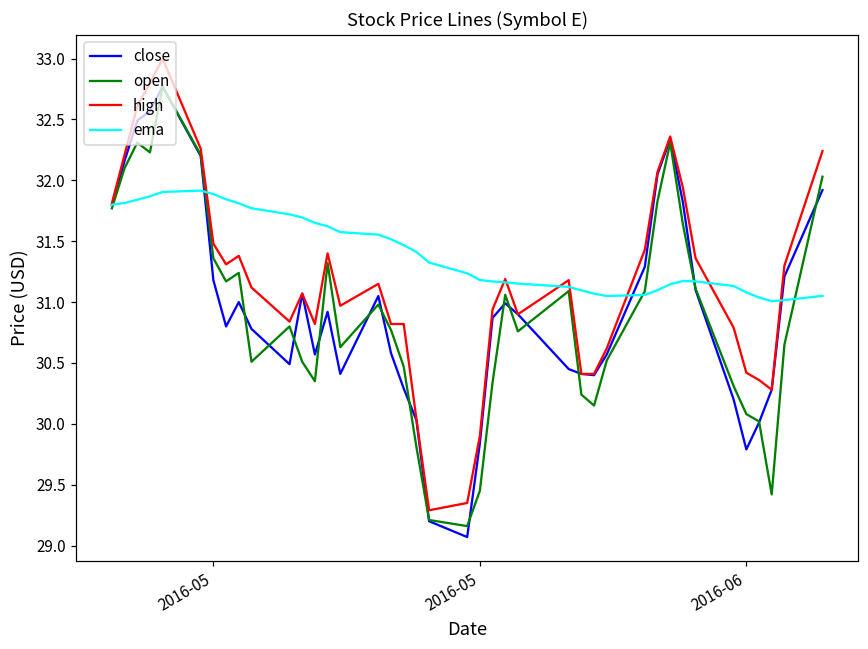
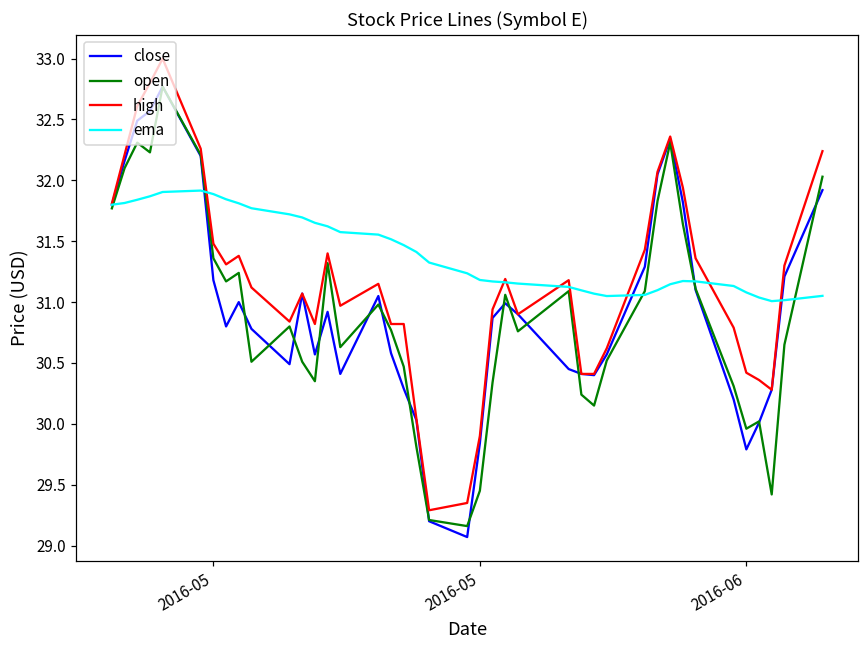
  {
    "close": {
      "2016-06": 29.79
    },
    "open": {
-     "2016-06": 30.08
+     "2016-06": 29.96
    },
    "high": {
      "2016-06": 30.42
    },
    "ema": {
      "2016-06": 31.08
    }
  }
